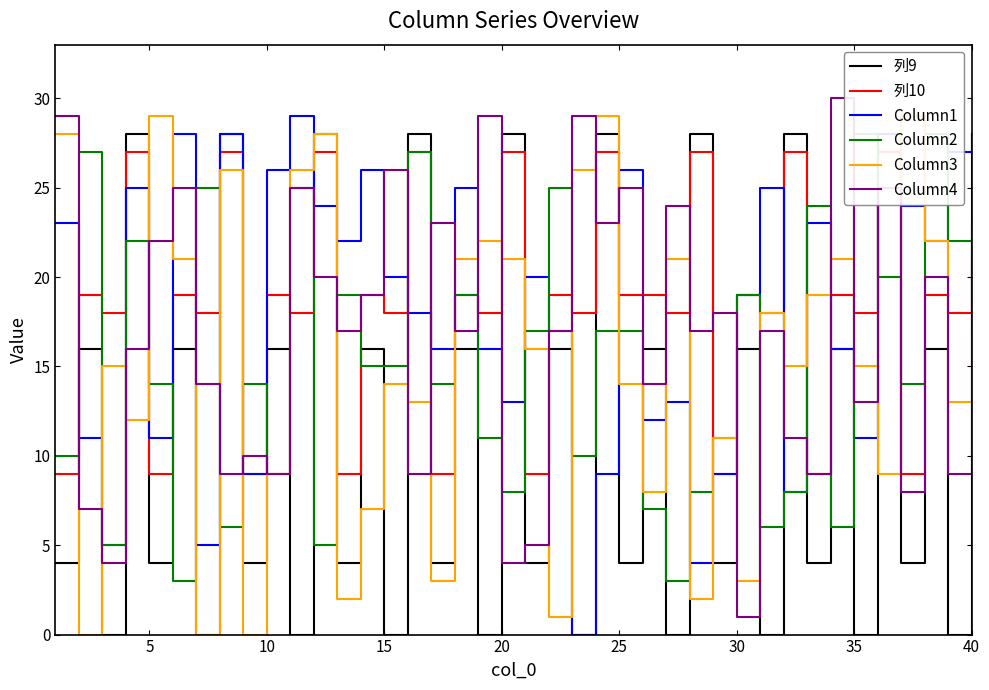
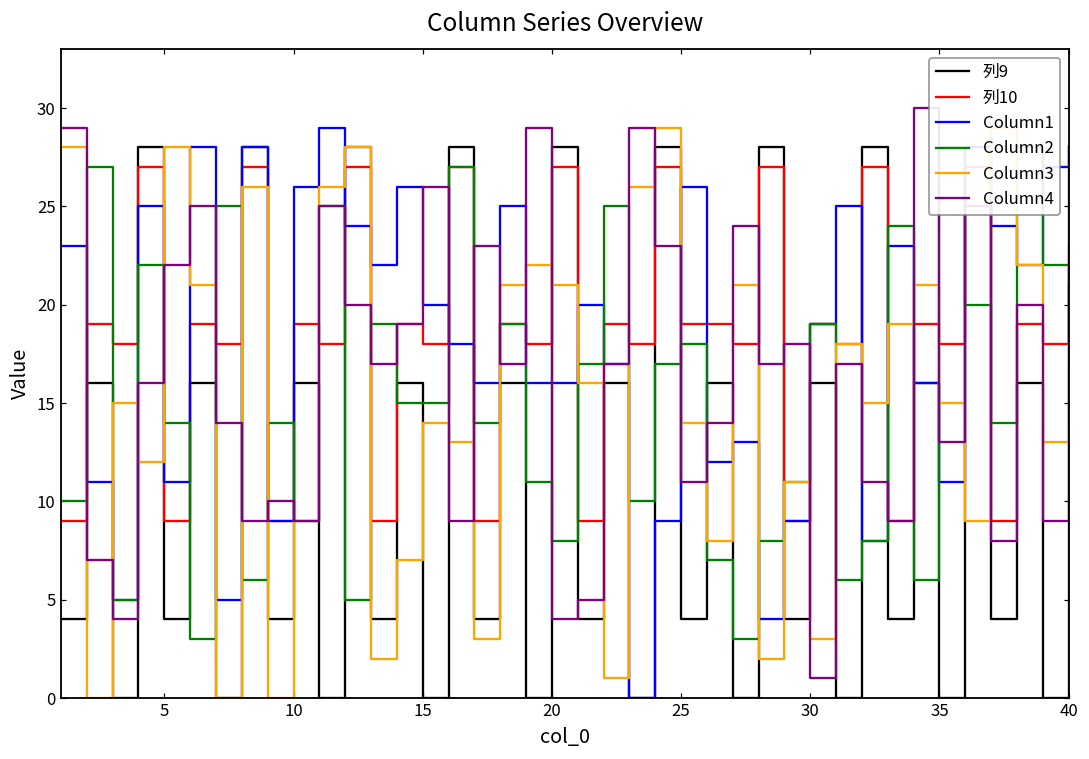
  {
    "列9": {
      "5": 4,
      "10": 16,
      "15": 0,
      "20": 28,
      "25": 4,
      "30": 16,
      "35": 0
    },
    "列10": {
      "5": 9,
      "10": 19,
      "15": 18,
      "20": 27,
      "25": 19,
      "35": 18,
      "40": 21
    },
    "Column1": {
      "5": 11,
      "10": 26,
      "15": 20,
-     "20": 13,
+     "20": 16,
      "25": 26,
      "35": 11
    },
    "Column2": {
      "5": 14,
      "15": 15,
      "20": 8,
-     "25": 17,
+     "25": 18,
      "40": 18
    },
    "Column3": {
-     "5": 29,
+     "5": 28,
      "15": 14,
      "20": 21,
      "25": 14,
      "30": 3,
      "35": 15,
      "40": 17
    },
    "Column4": {
      "5": 22,
      "15": 26,
      "20": 4,
-     "25": 25,
+     "25": 11,
      "30": 1,
      "35": 13,
      "40": 23
    }
  }
